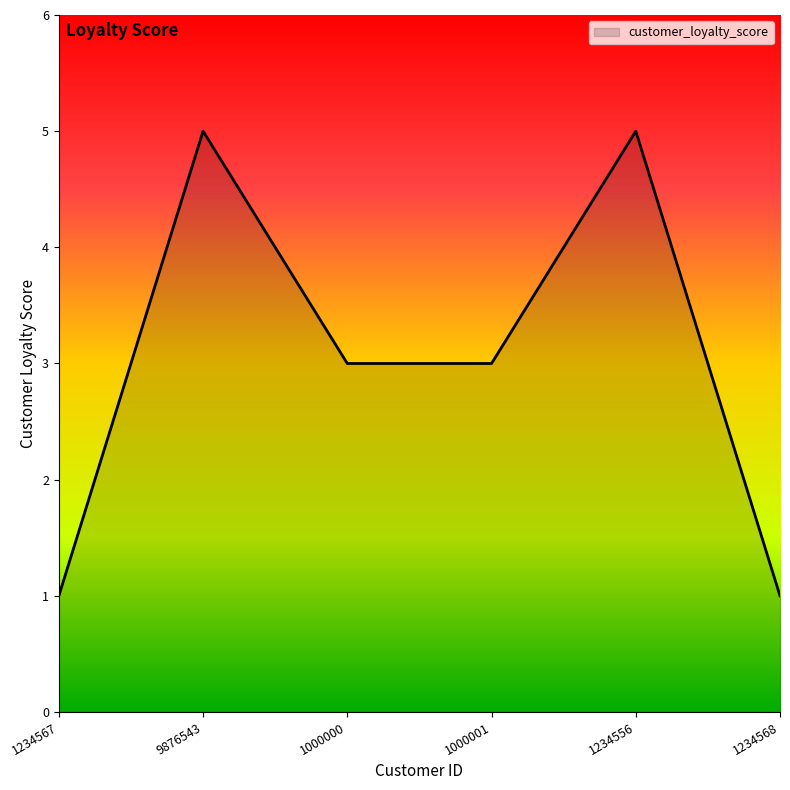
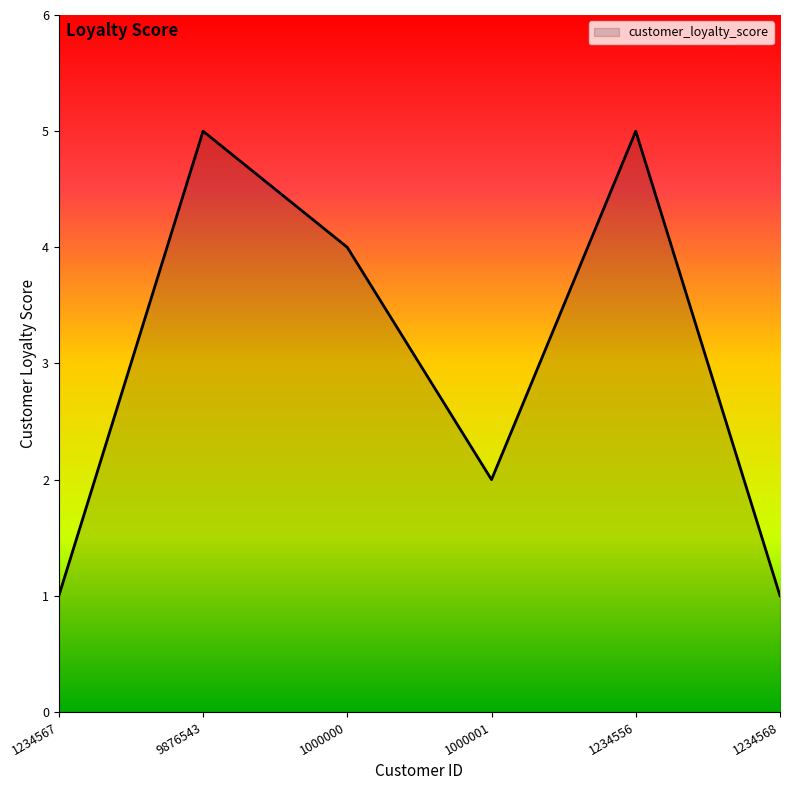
  {
    "1234567": 1,
    "9876543": 5,
-   "1000000": 3,
-   "1000001": 3,
+   "1000000": 4,
+   "1000001": 2,
    "1234556": 5,
    "1234568": 1
  }
